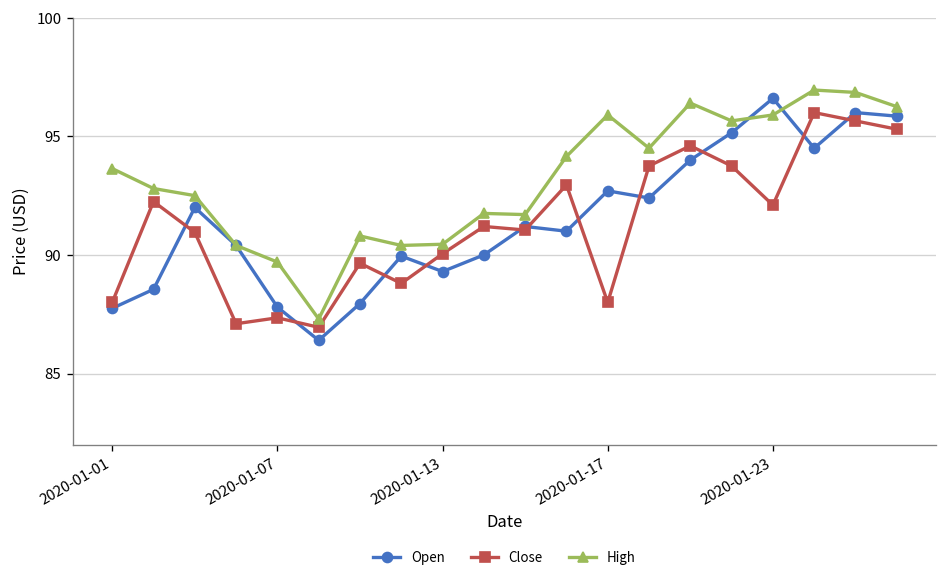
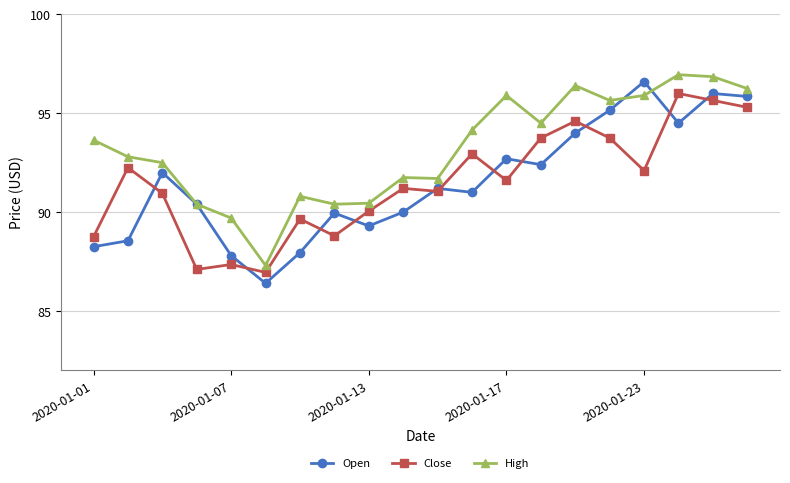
  {
    "Open": {
-     "2020-01-01": 87.8,
+     "2020-01-01": 88.3,
      "2020-01-07": 87.8,
      "2020-01-13": 89.3,
      "2020-01-17": 92.7,
      "2020-01-23": 96.6
    },
    "Close": {
-     "2020-01-01": 88.0,
+     "2020-01-01": 88.8,
      "2020-01-07": 87.4,
      "2020-01-13": 90.1,
-     "2020-01-17": 88.0,
+     "2020-01-17": 91.6,
      "2020-01-23": 92.1
    },
    "High": {
      "2020-01-01": 93.6,
      "2020-01-07": 89.7,
      "2020-01-13": 90.5,
      "2020-01-17": 95.9,
      "2020-01-23": 95.9
    }
  }
